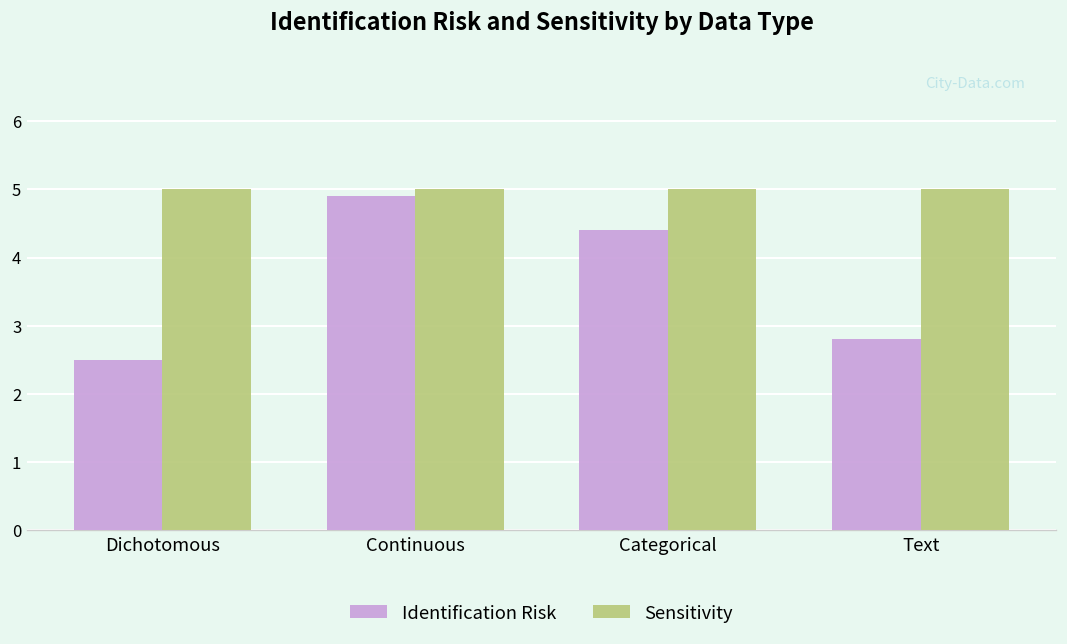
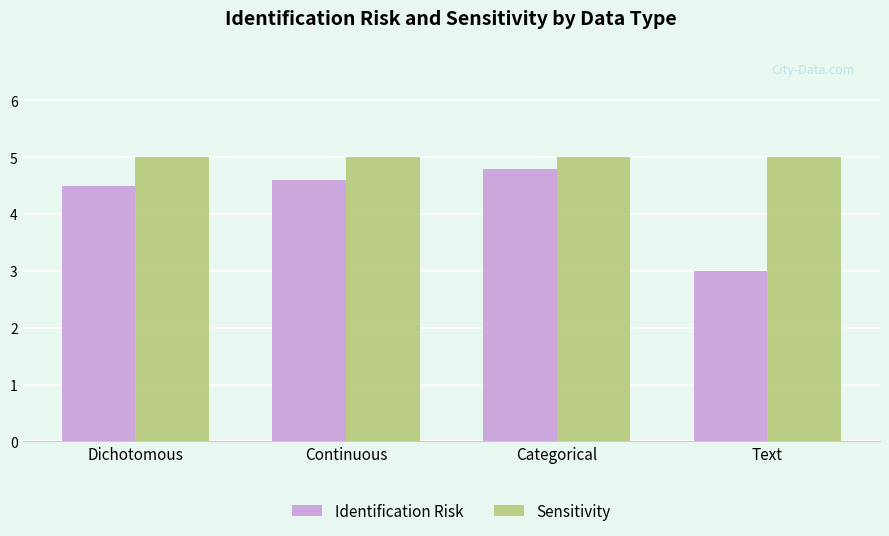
  {
    "Identification Risk": {
-     "Dichotomous": 2.5,
-     "Continuous": 4.9,
-     "Categorical": 4.4,
-     "Text": 2.8
+     "Dichotomous": 4.5,
+     "Continuous": 4.6,
+     "Categorical": 4.8,
+     "Text": 3.0
    },
    "Sensitivity": {
      "Dichotomous": 5.0,
      "Continuous": 5.0,
      "Categorical": 5.0,
      "Text": 5.0
    }
  }
